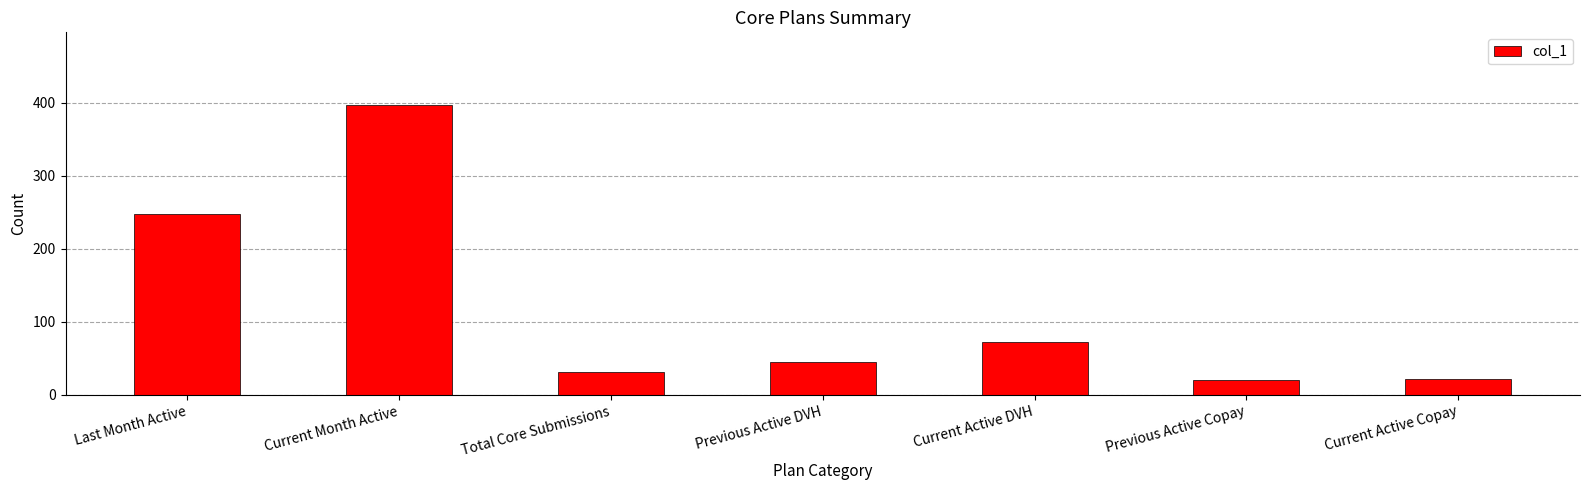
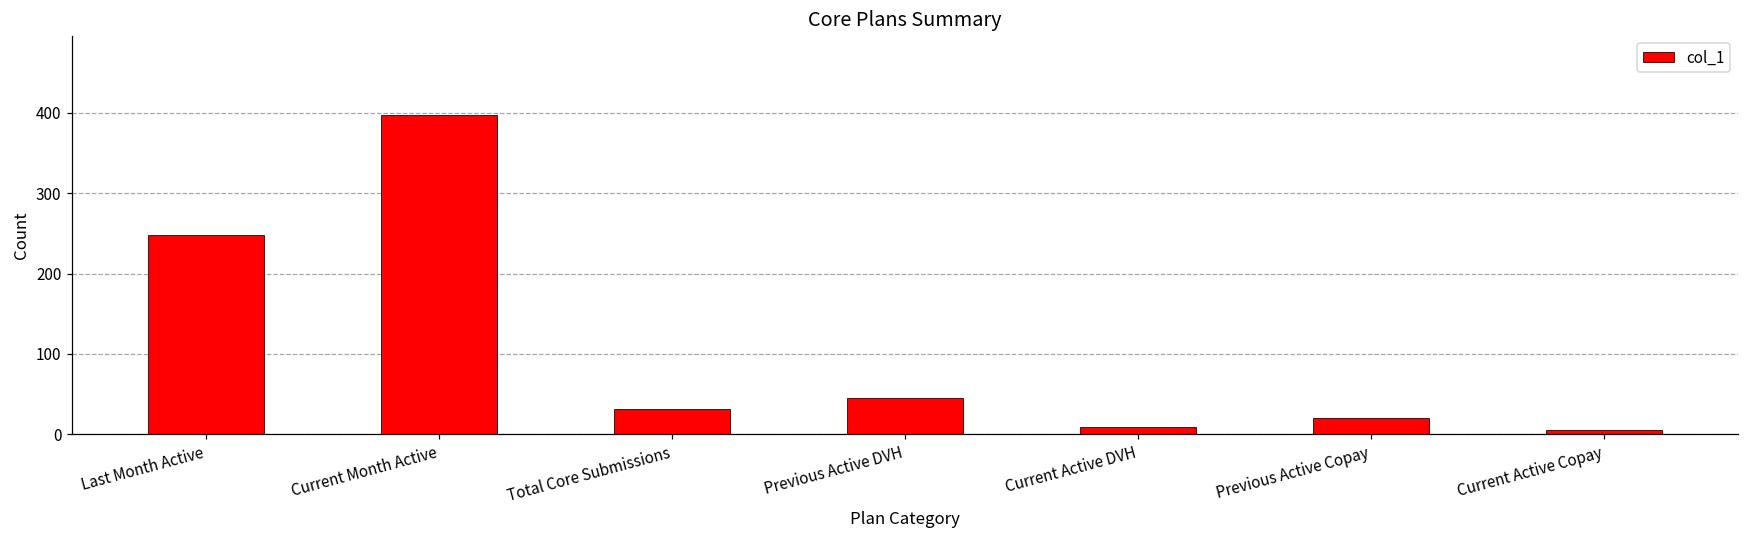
  {
    "Last Month Active": 250,
    "Current Month Active": 400,
    "Total Core Submissions": 30,
    "Previous Active DVH": 50,
-   "Current Active DVH": 70,
+   "Current Active DVH": 10,
    "Previous Active Copay": 20,
-   "Current Active Copay": 20
+   "Current Active Copay": 10
  }
